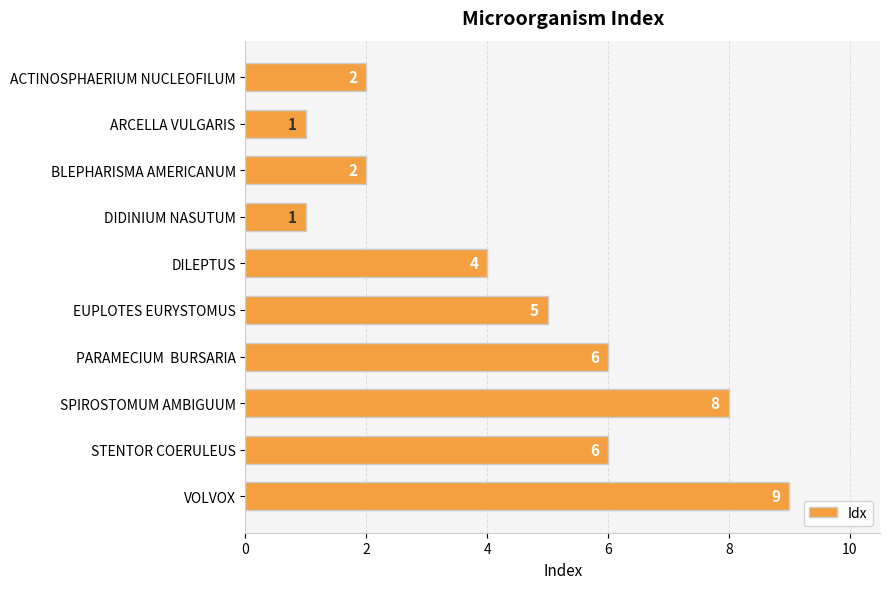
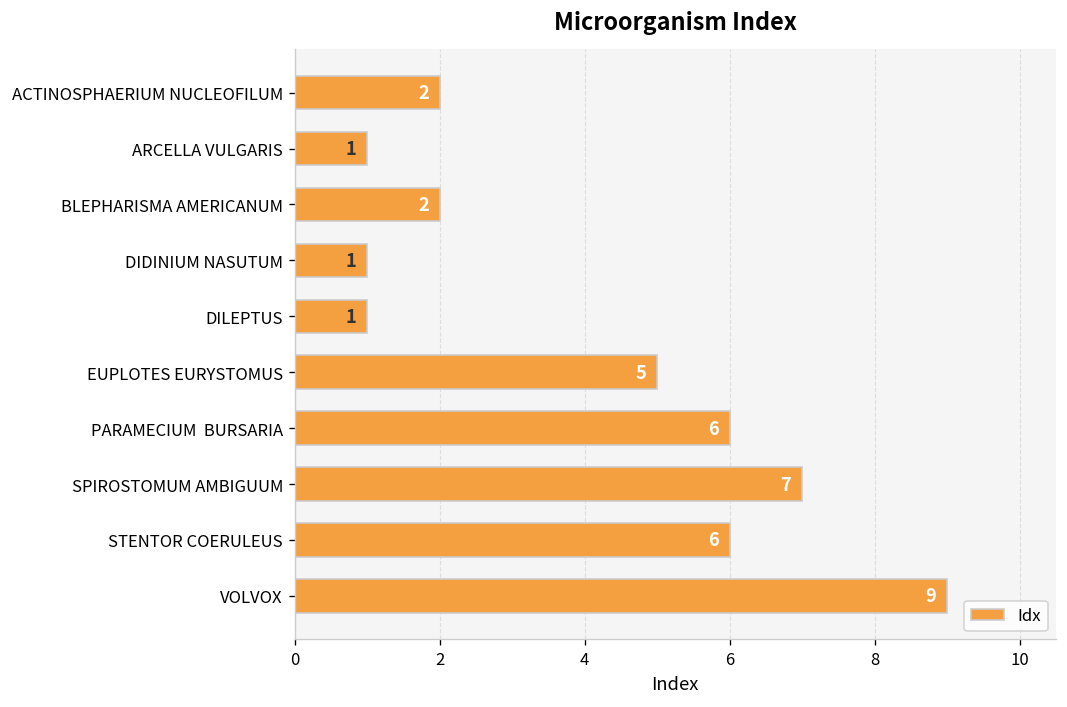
  {
    "ACTINOSPHAERIUM NUCLEOFILUM": 2,
    "ARCELLA VULGARIS": 1,
    "BLEPHARISMA AMERICANUM": 2,
    "DIDINIUM NASUTUM": 1,
-   "DILEPTUS": 4,
+   "DILEPTUS": 1,
    "EUPLOTES EURYSTOMUS": 5,
    "PARAMECIUM BURSARIA": 6,
-   "SPIROSTOMUM AMBIGUUM": 8,
+   "SPIROSTOMUM AMBIGUUM": 7,
    "STENTOR COERULEUS": 6,
    "VOLVOX": 9
  }
